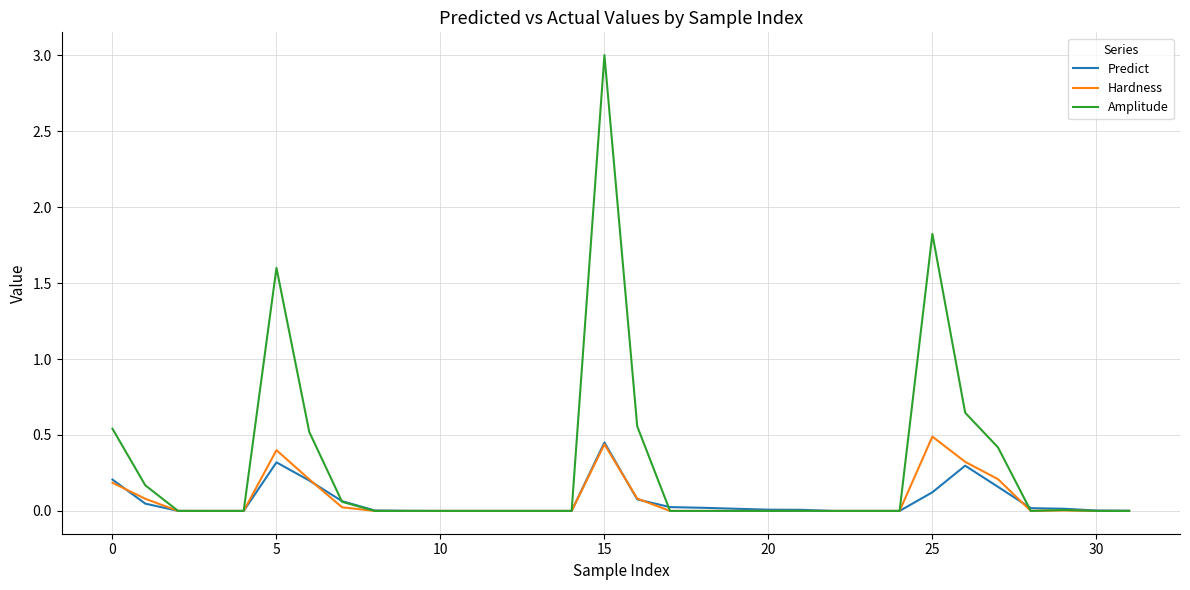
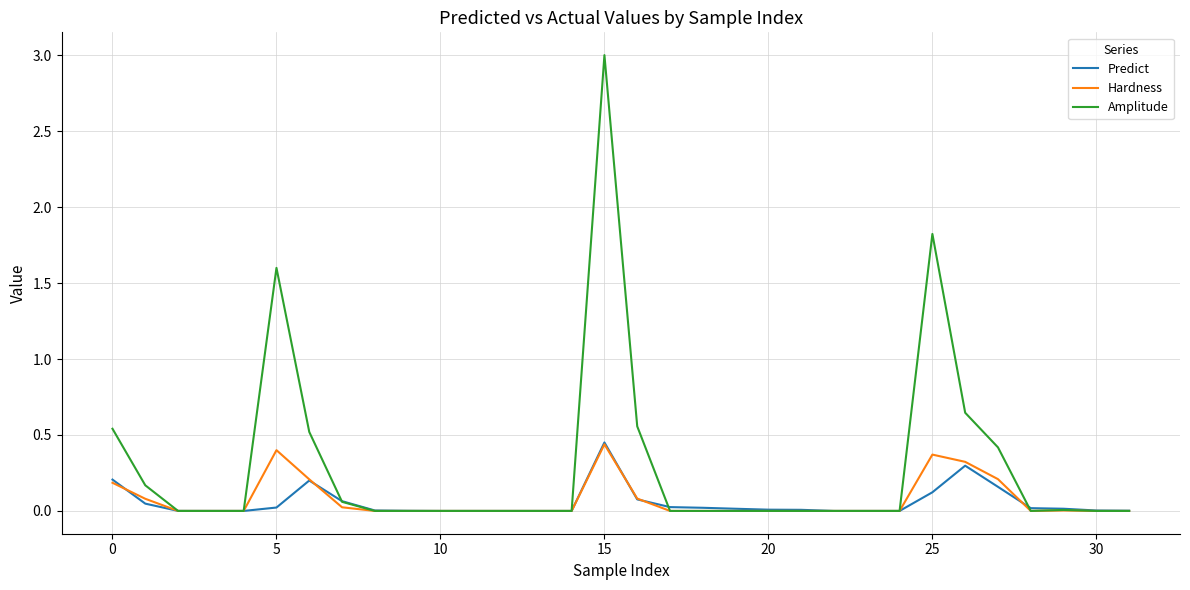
  {
    "Predict": {
      "0": 0.21,
-     "5": 0.32,
+     "5": 0.02,
      "25": 0.12
    },
    "Hardness": {
      "0": 0.19,
      "5": 0.40,
-     "25": 0.49
+     "25": 0.37
    },
    "Amplitude": {
      "0": 0.54,
      "5": 1.60,
      "15": 3.00,
      "25": 1.82
    }
  }
